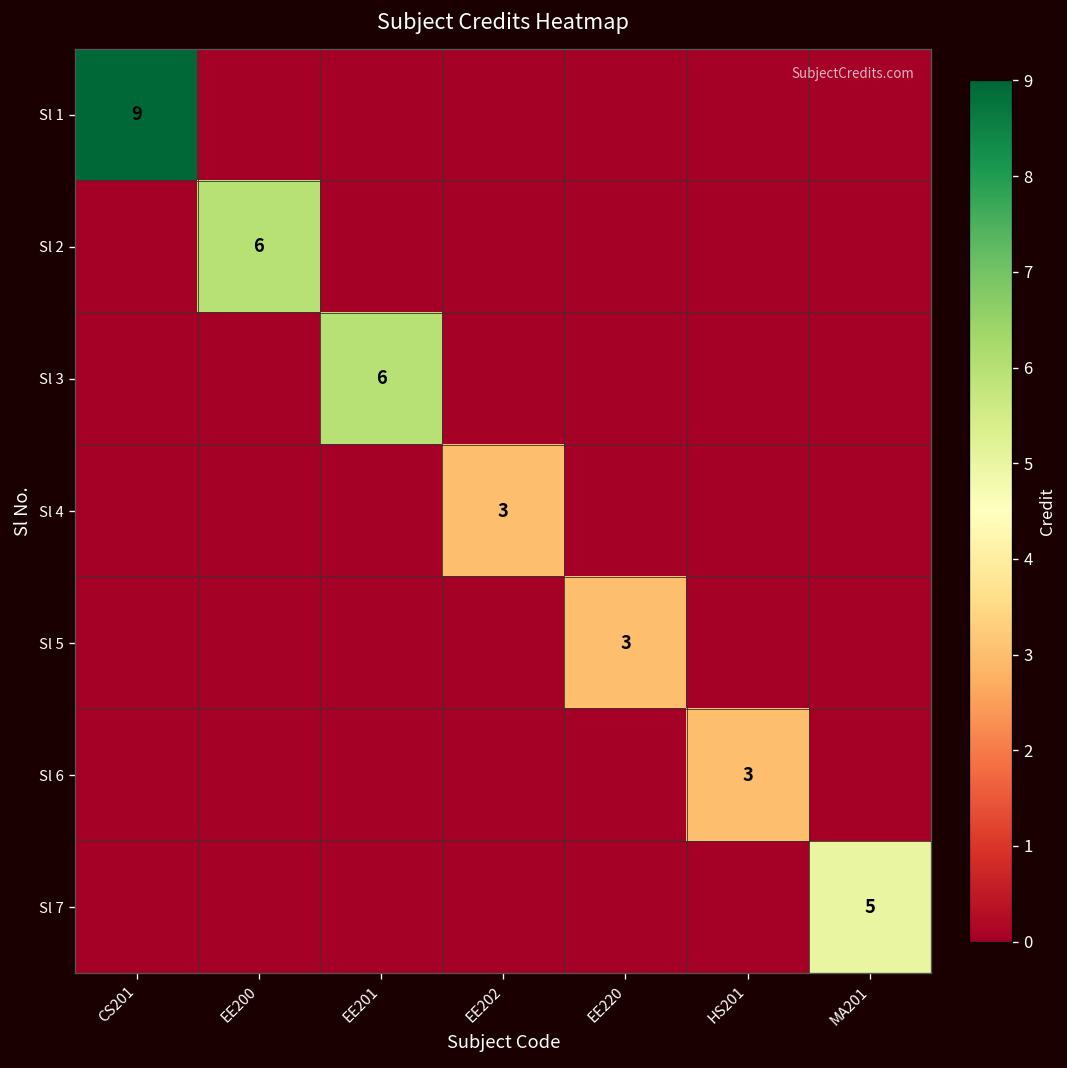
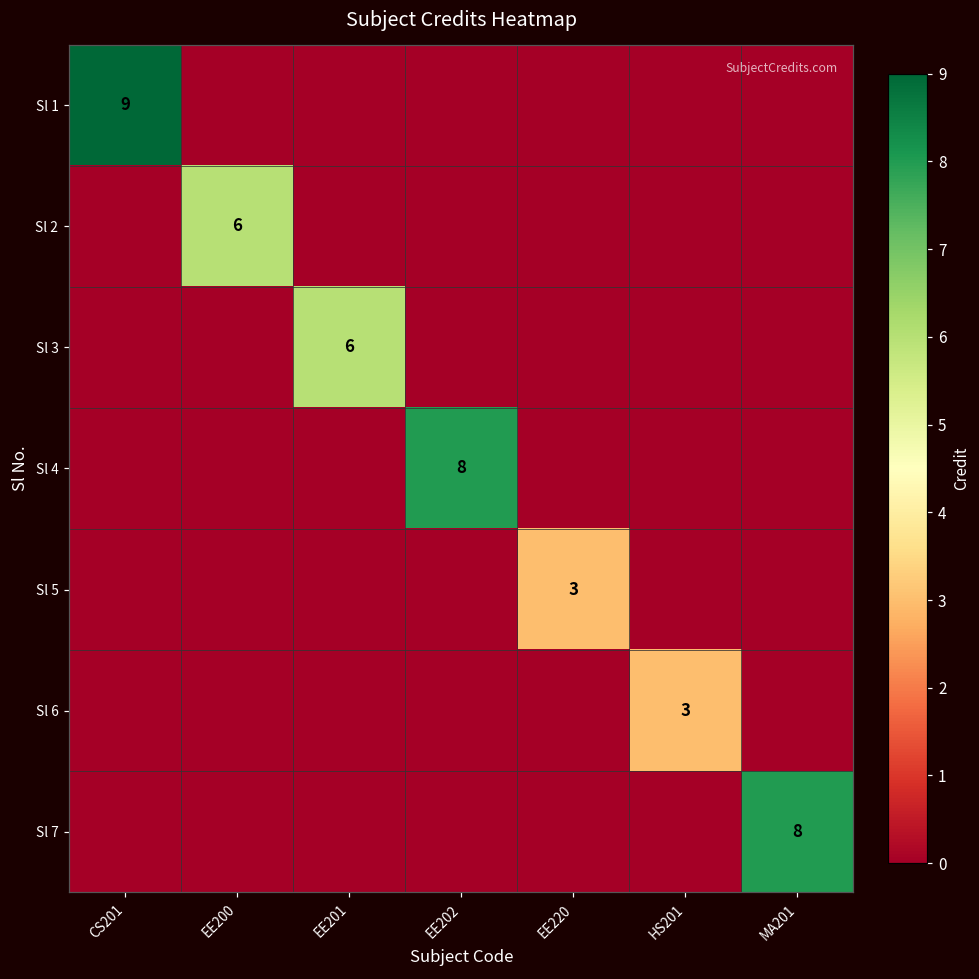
  {
    "Sl 1": {
      "CS201": 9
    },
    "Sl 2": {
      "EE200": 6
    },
    "Sl 3": {
      "EE201": 6
    },
    "Sl 4": {
-     "EE202": 3
+     "EE202": 8
    },
    "Sl 5": {
      "EE220": 3
    },
    "Sl 6": {
      "HS201": 3
    },
    "Sl 7": {
-     "MA201": 5
+     "MA201": 8
    }
  }
